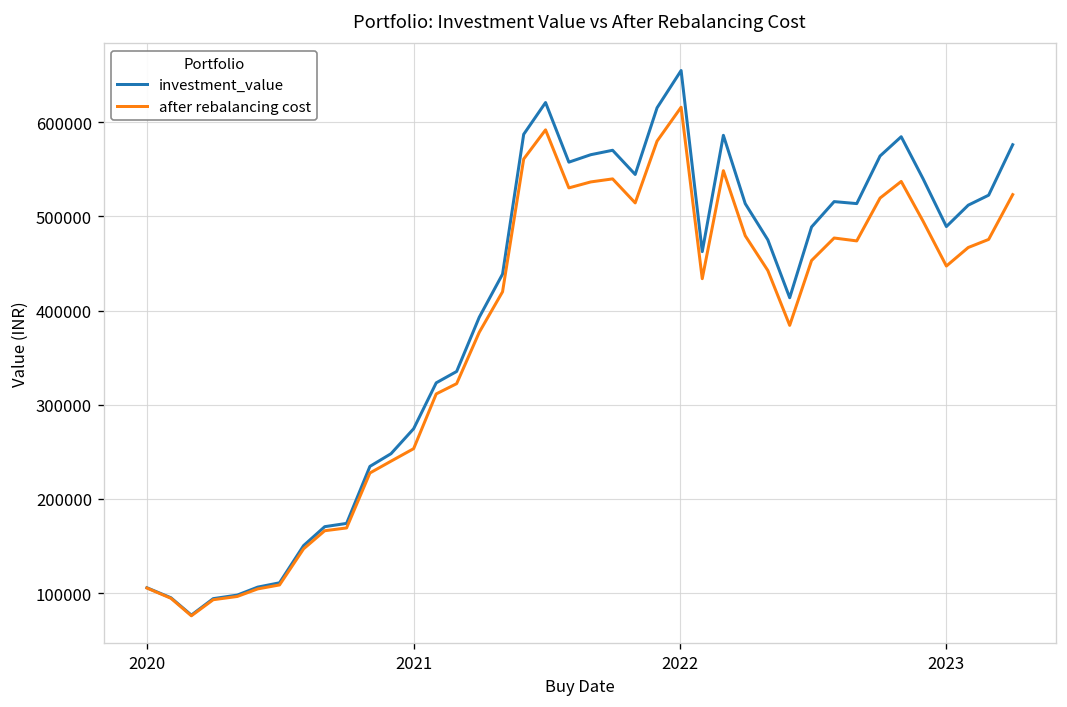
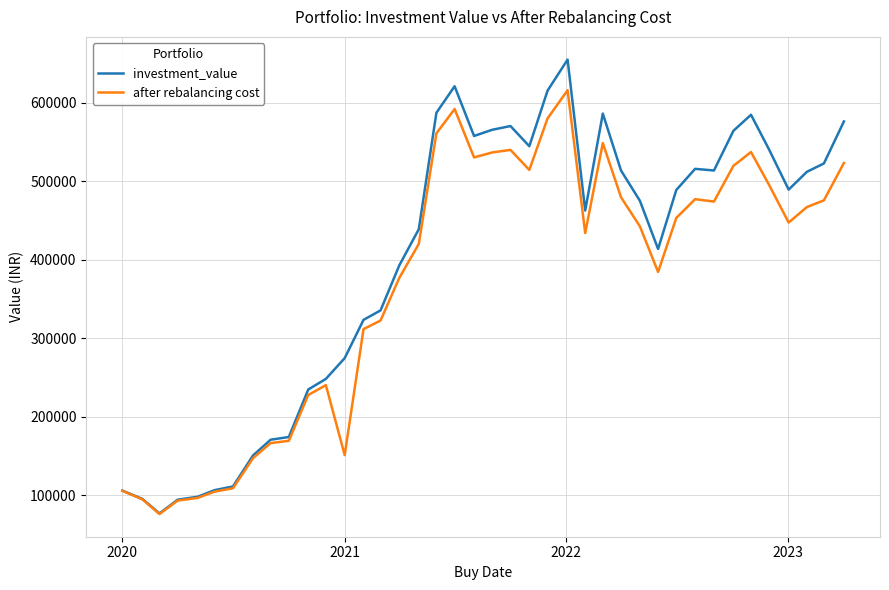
  {
    "investment_value": {
      "2021": 270000
    },
    "after rebalancing cost": {
-     "2021": 250000
+     "2021": 150000
    }
  }
